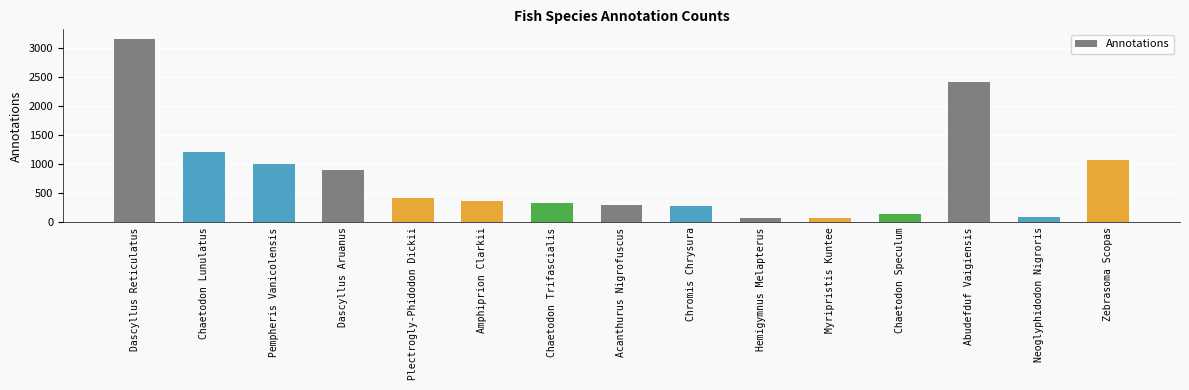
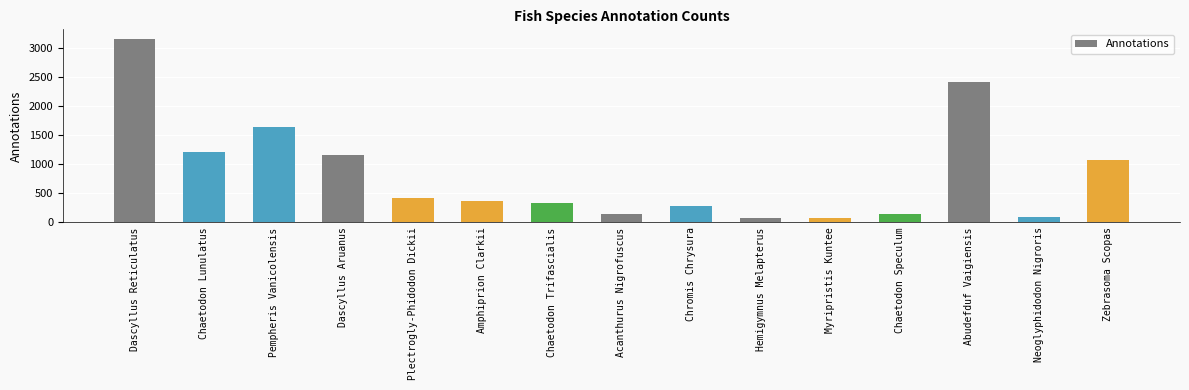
  {
    "Dascyllus Reticulatus": 3200,
    "Chaetodon Lunulatus": 1200,
-   "Pempheris Vanicolensis": 1000,
-   "Dascyllus Aruanus": 900,
+   "Pempheris Vanicolensis": 1600,
+   "Dascyllus Aruanus": 1200,
    "Plectrogly-Phidodon Dickii": 400,
    "Amphiprion Clarkii": 400,
    "Chaetodon Trifascialis": 300,
-   "Acanthurus Nigrofuscus": 300,
+   "Acanthurus Nigrofuscus": 100,
    "Chromis Chrysura": 300,
    "Hemigymnus Melapterus": 100,
    "Myripristis Kuntee": 100,
    "Chaetodon Speculum": 100,
    "Abudefduf Vaigiensis": 2400,
    "Neoglyphidodon Nigroris": 100,
    "Zebrasoma Scopas": 1100
  }
